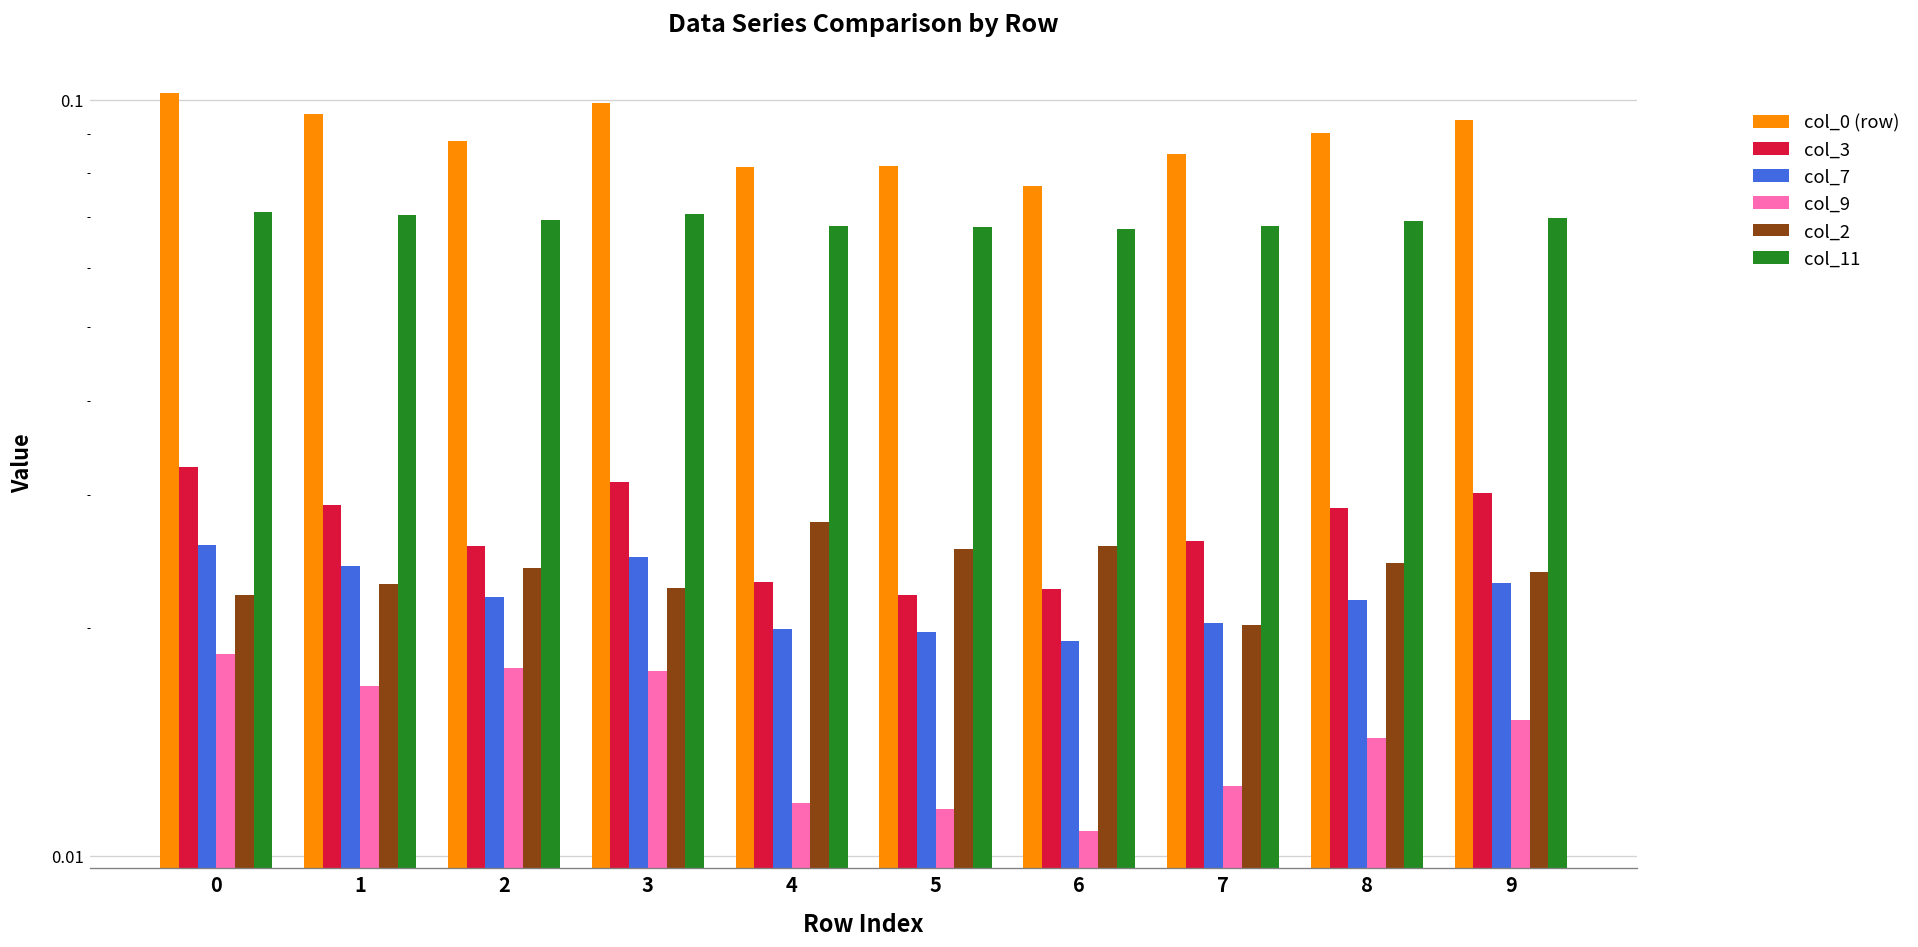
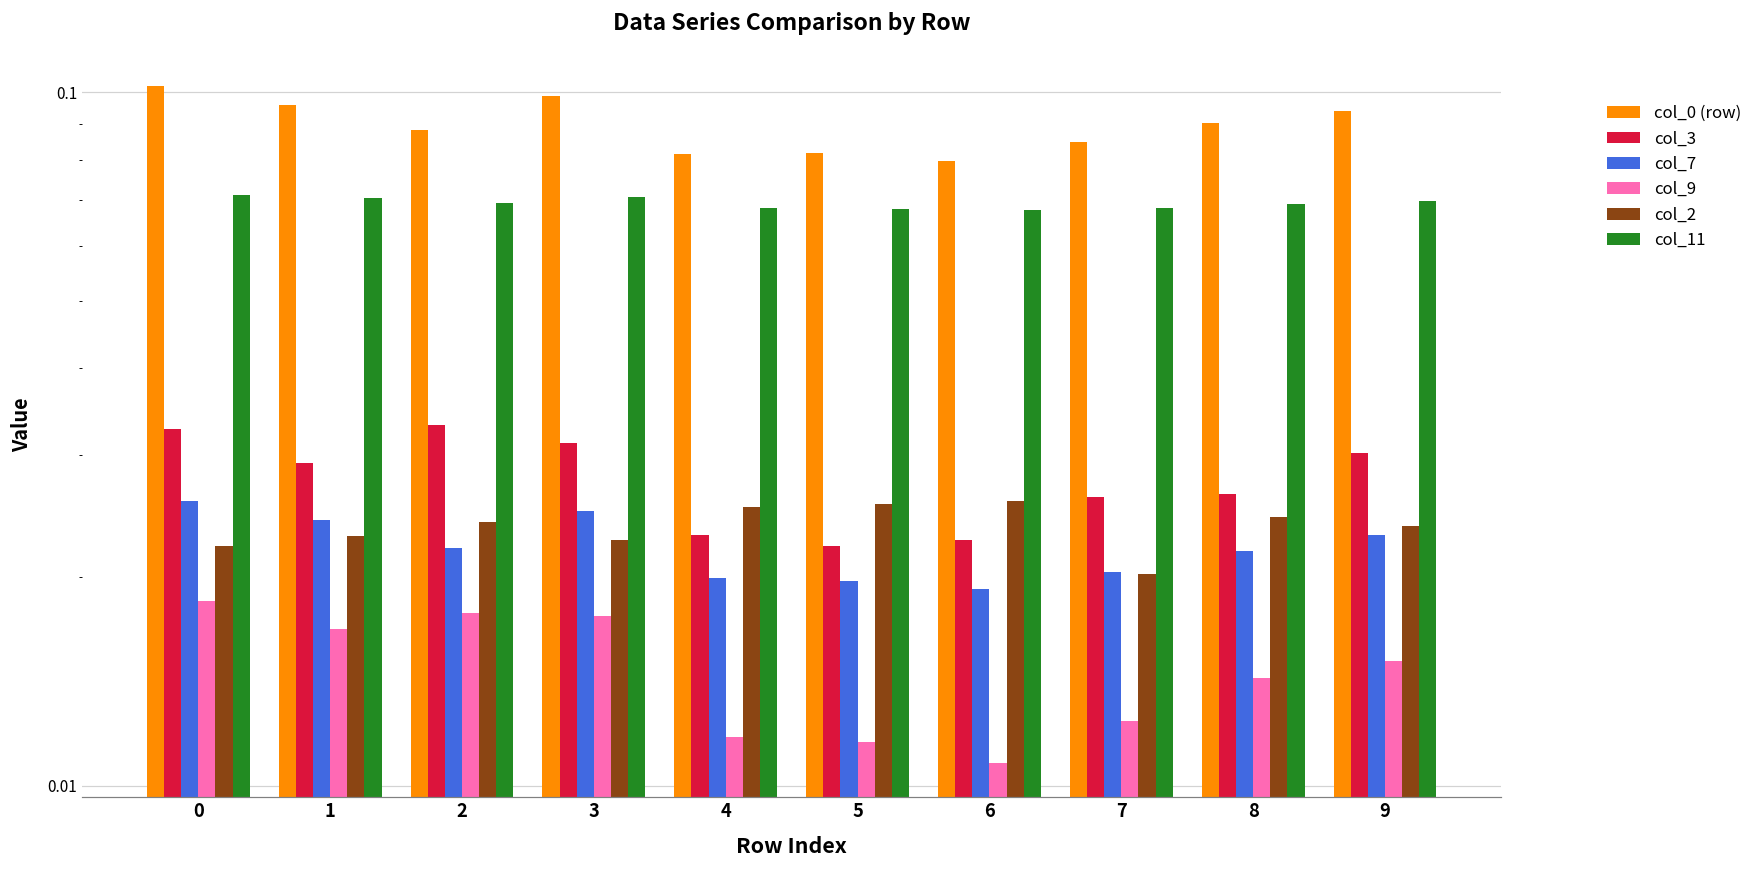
  {
    "col_0 (row)": {
      "0": 0.102,
      "1": 0.096,
      "2": 0.088,
      "3": 0.099,
      "4": 0.081,
      "5": 0.082,
-     "6": 0.077,
+     "6": 0.080,
      "7": 0.085,
      "8": 0.090,
      "9": 0.094
    },
    "col_3": {
      "0": 0.033,
      "1": 0.029,
-     "2": 0.0257,
+     "2": 0.033,
      "3": 0.031,
      "4": 0.0230,
      "5": 0.0222,
      "6": 0.0226,
      "7": 0.0261,
-     "8": 0.029,
+     "8": 0.0263,
      "9": 0.030
    },
    "col_7": {
      "0": 0.0257,
      "1": 0.0242,
      "2": 0.0220,
      "3": 0.0249,
      "4": 0.0200,
      "5": 0.0198,
      "6": 0.0192,
      "7": 0.0203,
      "8": 0.0218,
      "9": 0.0230
    },
    "col_9": {
      "0": 0.0185,
      "1": 0.0168,
      "2": 0.0177,
      "3": 0.0176,
      "4": 0.0117,
      "5": 0.0115,
      "6": 0.0108,
      "7": 0.0124,
      "8": 0.0143,
      "9": 0.0151
    },
    "col_2": {
      "0": 0.0222,
      "1": 0.0229,
      "2": 0.0240,
      "3": 0.0226,
-     "4": 0.028,
+     "4": 0.0252,
      "5": 0.0255,
      "6": 0.0257,
      "7": 0.0202,
      "8": 0.0244,
      "9": 0.0237
    },
    "col_11": {
      "0": 0.071,
      "1": 0.070,
      "2": 0.069,
      "3": 0.071,
      "4": 0.068,
      "5": 0.068,
      "6": 0.068,
      "7": 0.068,
      "8": 0.069,
      "9": 0.070
    }
  }
